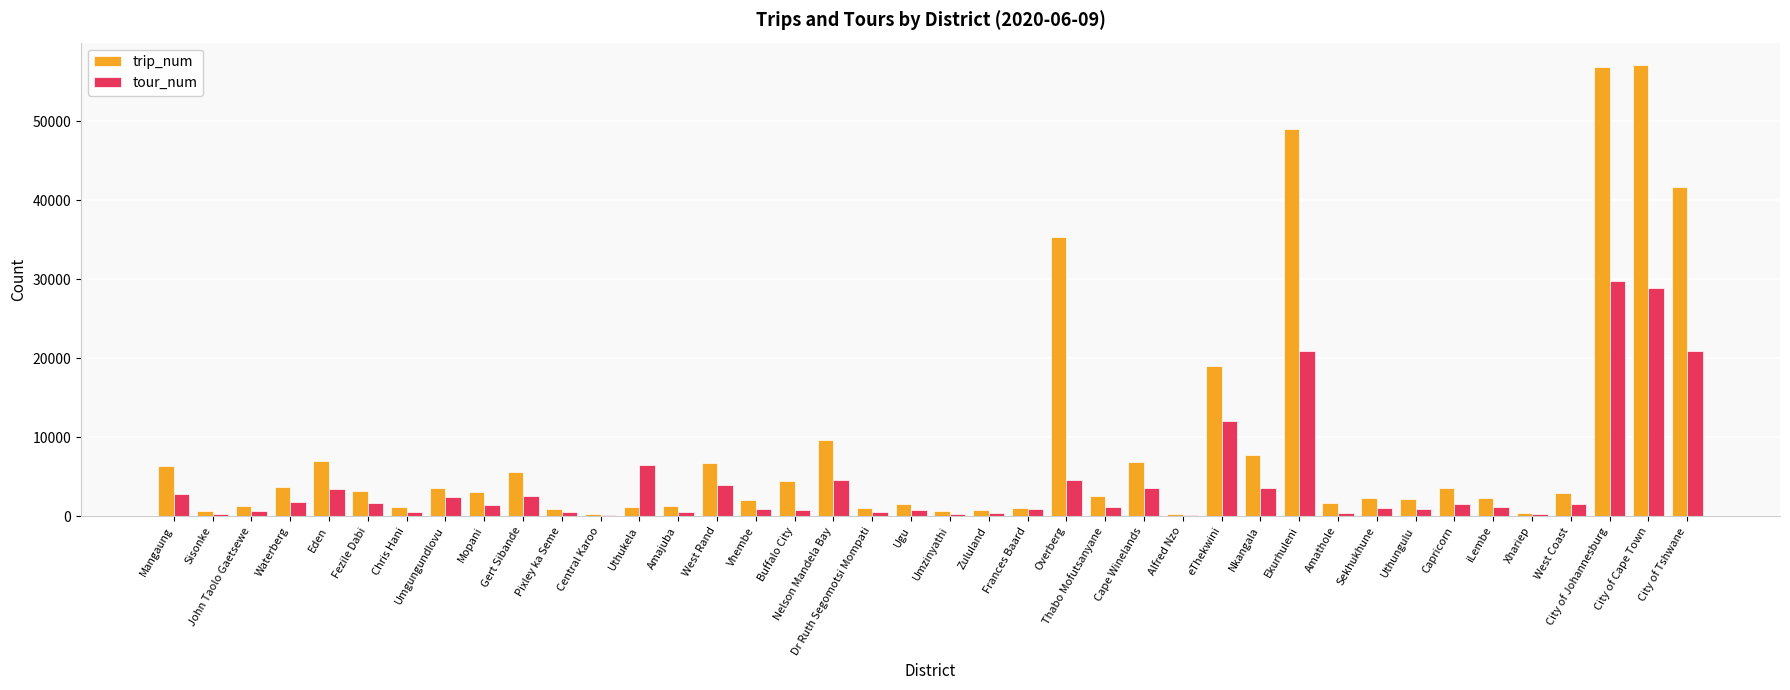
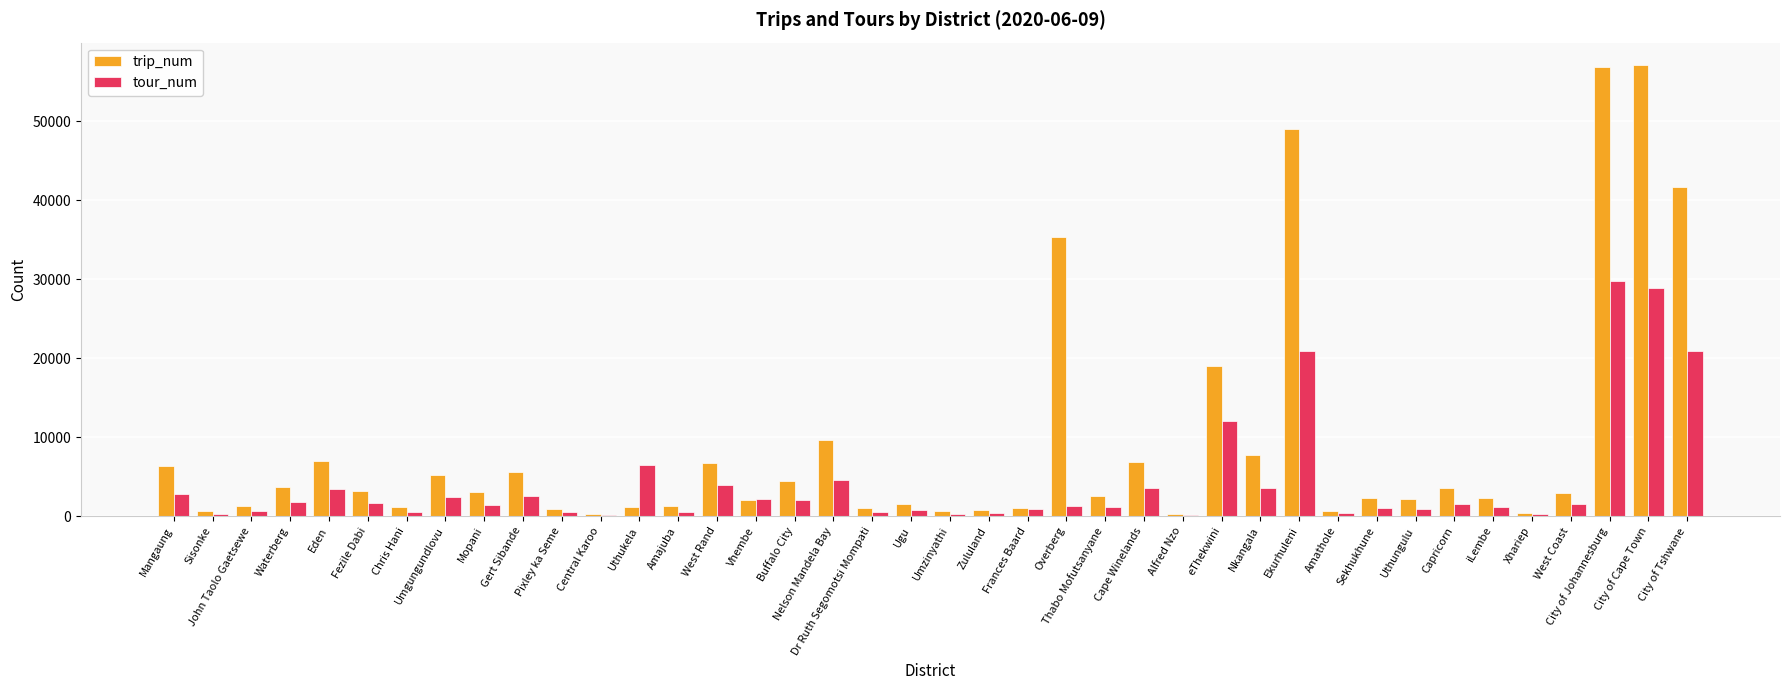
  {
    "trip_num": {
      "Mangaung": 6000,
      "Sisonke": 1000,
      "John Taolo Gaetsewe": 1000,
      "Waterberg": 4000,
      "Eden": 7000,
      "Fezile Dabi": 3000,
      "Chris Hani": 1000,
-     "Umgungundlovu": 4000,
+     "Umgungundlovu": 5000,
      "Mopani": 3000,
      "Gert Sibande": 6000,
      "Pixley ka Seme": 1000,
      "Uthukela": 1000,
      "Amajuba": 1000,
      "West Rand": 7000,
      "Vhembe": 2000,
      "Buffalo City": 4000,
      "Nelson Mandela Bay": 10000,
      "Dr Ruth Segomotsi Mompati": 1000,
      "Ugu": 2000,
      "Umzinyathi": 1000,
      "Zululand": 1000,
      "Frances Baard": 1000,
      "Overberg": 35000,
      "Thabo Mofutsanyane": 3000,
      "Cape Winelands": 7000,
      "eThekwini": 19000,
      "Nkangala": 8000,
      "Ekurhuleni": 49000,
-     "Amathole": 2000,
+     "Amathole": 1000,
      "Sekhukhune": 2000,
      "Uthungulu": 2000,
      "Capricorn": 4000,
      "iLembe": 2000,
      "Xhariep": 0,
      "West Coast": 3000,
      "City of Johannesburg": 57000,
      "City of Cape Town": 57000,
      "City of Tshwane": 42000
    },
    "tour_num": {
      "Mangaung": 3000,
      "John Taolo Gaetsewe": 1000,
      "Waterberg": 2000,
      "Eden": 3000,
      "Fezile Dabi": 2000,
      "Chris Hani": 0,
      "Umgungundlovu": 2000,
      "Mopani": 1000,
      "Gert Sibande": 3000,
      "Pixley ka Seme": 0,
      "Uthukela": 6000,
      "Amajuba": 1000,
      "West Rand": 4000,
-     "Vhembe": 1000,
-     "Buffalo City": 1000,
+     "Vhembe": 2000,
+     "Buffalo City": 2000,
      "Nelson Mandela Bay": 5000,
      "Dr Ruth Segomotsi Mompati": 1000,
      "Ugu": 1000,
      "Zululand": 0,
      "Frances Baard": 1000,
-     "Overberg": 5000,
+     "Overberg": 1000,
      "Thabo Mofutsanyane": 1000,
      "Cape Winelands": 4000,
      "eThekwini": 12000,
      "Nkangala": 4000,
      "Ekurhuleni": 21000,
      "Amathole": 0,
      "Sekhukhune": 1000,
      "Uthungulu": 1000,
      "Capricorn": 2000,
      "iLembe": 1000,
      "West Coast": 2000,
      "City of Johannesburg": 30000,
      "City of Cape Town": 29000,
      "City of Tshwane": 21000
    }
  }
